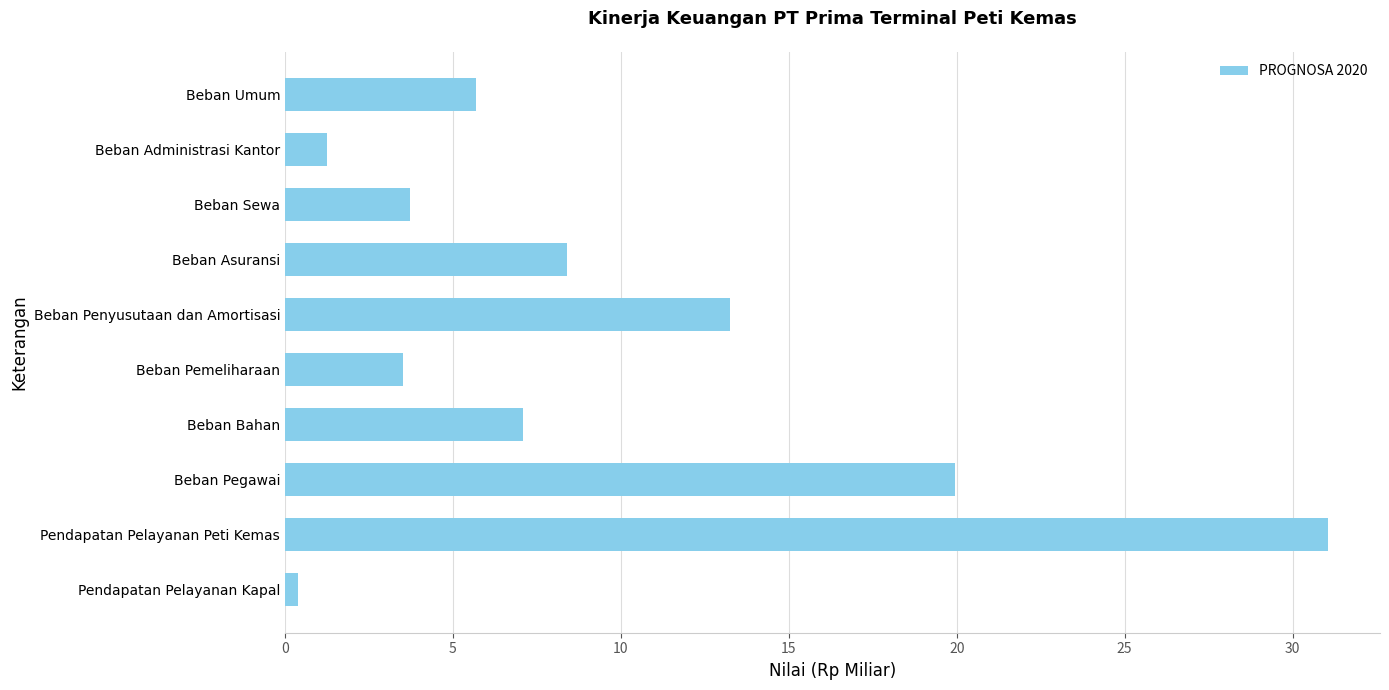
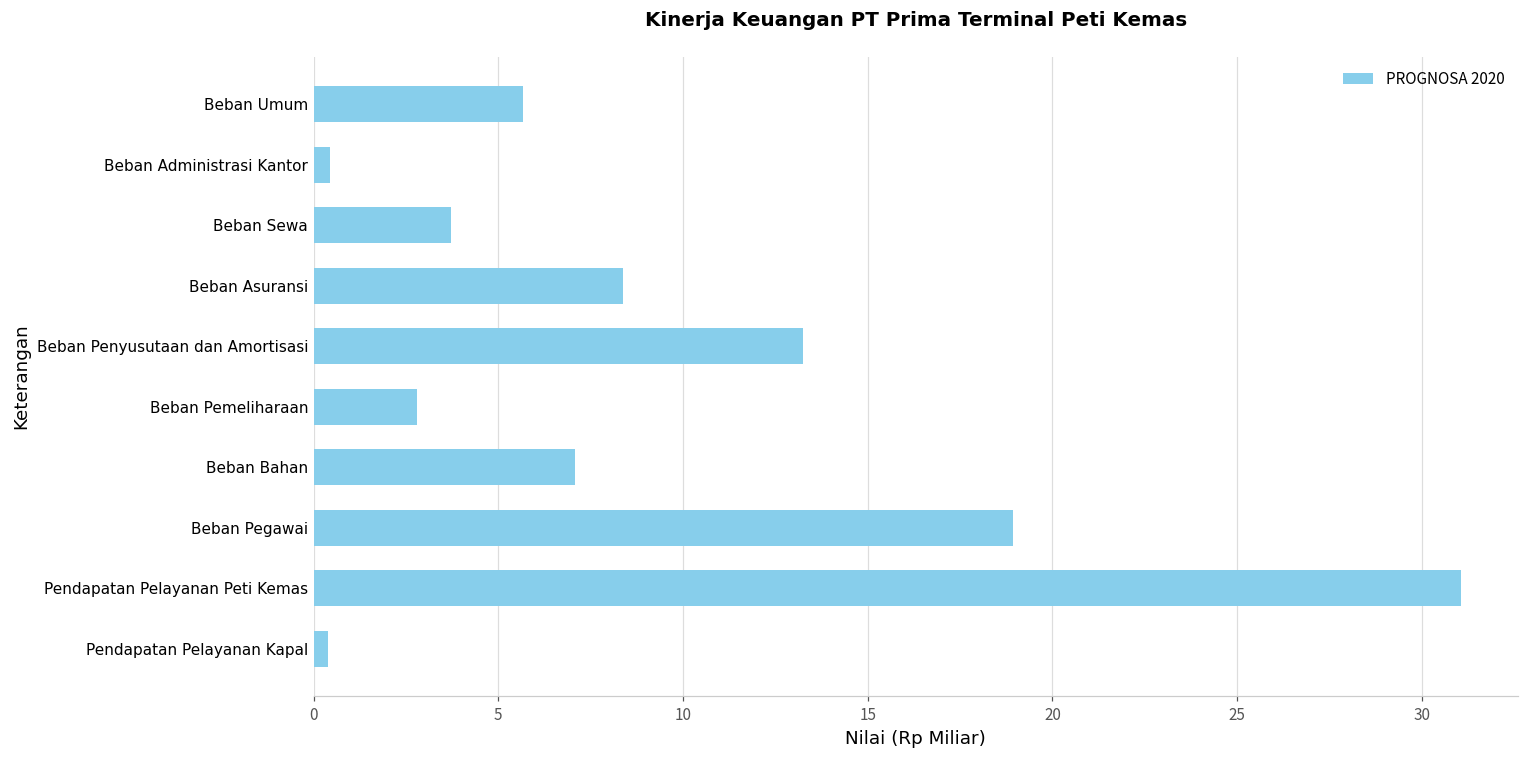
  {
    "Beban Umum": 5.7,
-   "Beban Administrasi Kantor": 1.2,
+   "Beban Administrasi Kantor": 0.4,
    "Beban Sewa": 3.7,
    "Beban Asuransi": 8.4,
    "Beban Penyusutaan dan Amortisasi": 13.3,
-   "Beban Pemeliharaan": 3.5,
+   "Beban Pemeliharaan": 2.8,
    "Beban Bahan": 7.1,
-   "Beban Pegawai": 19.9,
+   "Beban Pegawai": 18.9,
    "Pendapatan Pelayanan Peti Kemas": 31.0,
    "Pendapatan Pelayanan Kapal": 0.4
  }
